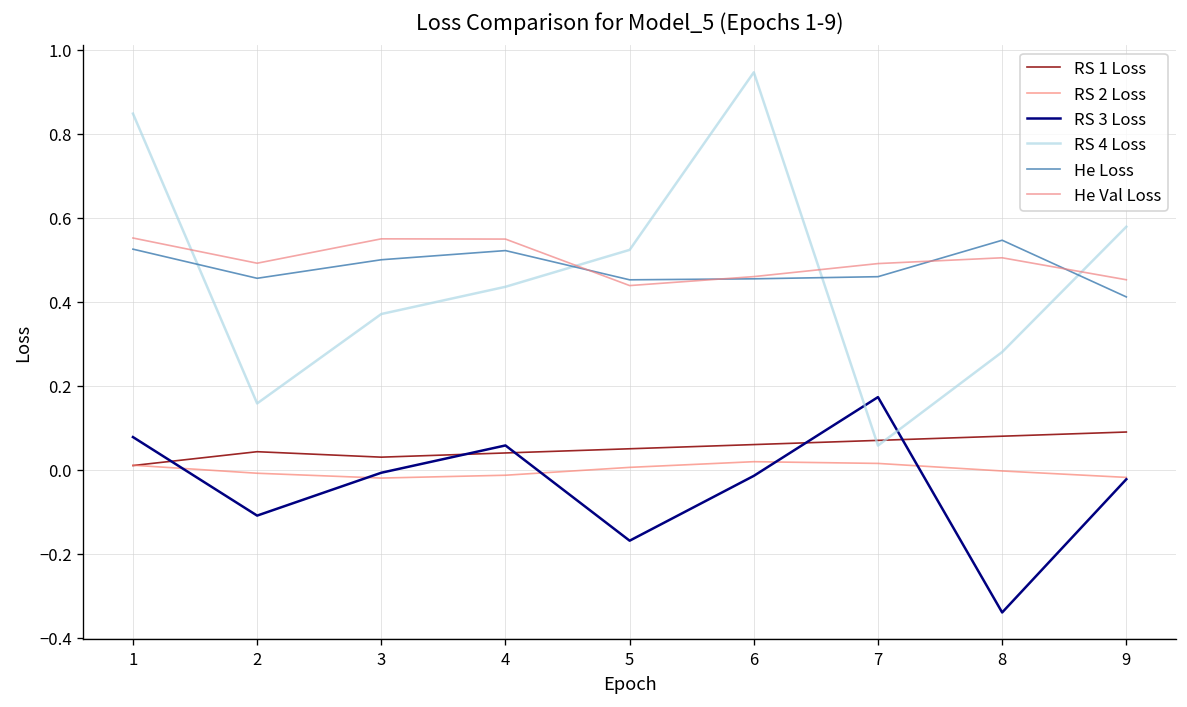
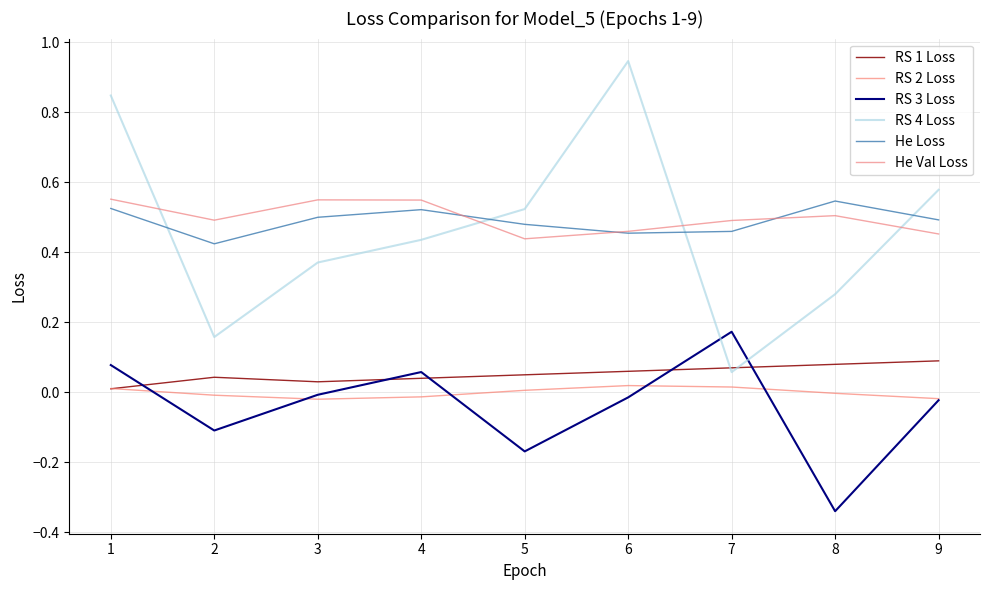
  {
    "RS 1 Loss": {
      "2": 0.04,
      "3": 0.03,
      "4": 0.04,
      "5": 0.05,
      "6": 0.06,
      "7": 0.07,
      "8": 0.08,
      "9": 0.09
    },
    "RS 3 Loss": {
      "1": 0.08,
      "2": -0.11,
      "3": -0.01,
      "4": 0.06,
      "5": -0.17,
      "6": -0.01,
      "7": 0.17,
      "8": -0.34
    },
    "RS 4 Loss": {
      "1": 0.85,
      "2": 0.16,
      "3": 0.37,
      "4": 0.44,
      "5": 0.52,
      "6": 0.95,
      "7": 0.06,
      "8": 0.28,
      "9": 0.58
    },
    "He Loss": {
      "1": 0.53,
-     "2": 0.46,
+     "2": 0.42,
      "3": 0.50,
      "4": 0.52,
-     "5": 0.45,
+     "5": 0.48,
      "7": 0.46,
      "8": 0.55,
-     "9": 0.41
+     "9": 0.49
    }
  }
